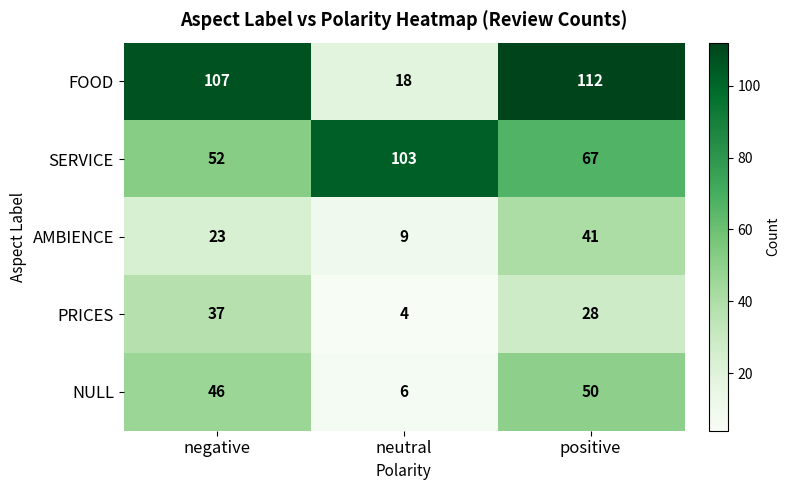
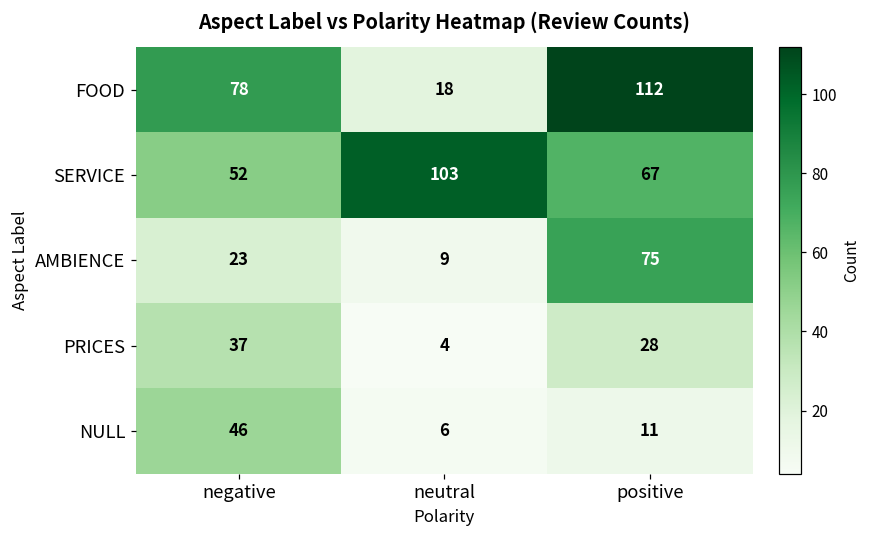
  {
    "FOOD": {
-     "negative": 107,
+     "negative": 78,
      "neutral": 18,
      "positive": 112
    },
    "SERVICE": {
      "negative": 52,
      "neutral": 103,
      "positive": 67
    },
    "AMBIENCE": {
      "negative": 23,
      "neutral": 9,
-     "positive": 41
+     "positive": 75
    },
    "PRICES": {
      "negative": 37,
      "neutral": 4,
      "positive": 28
    },
    "NULL": {
      "negative": 46,
      "neutral": 6,
-     "positive": 50
+     "positive": 11
    }
  }
